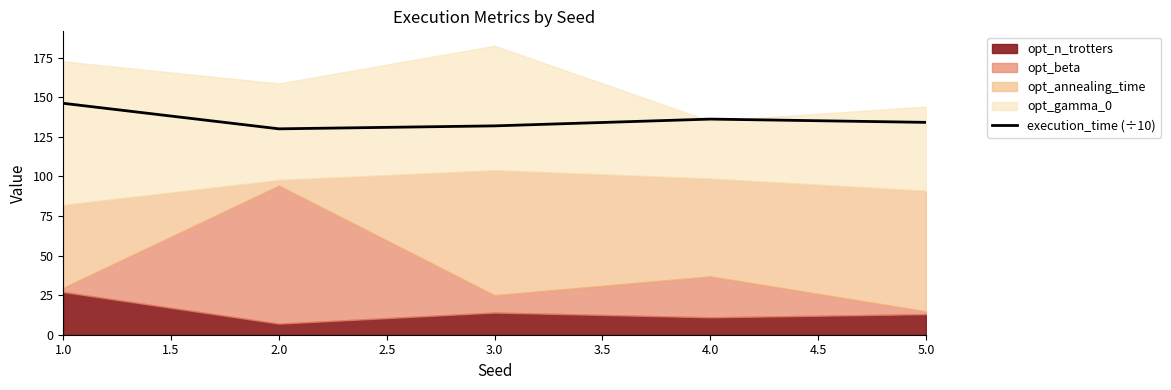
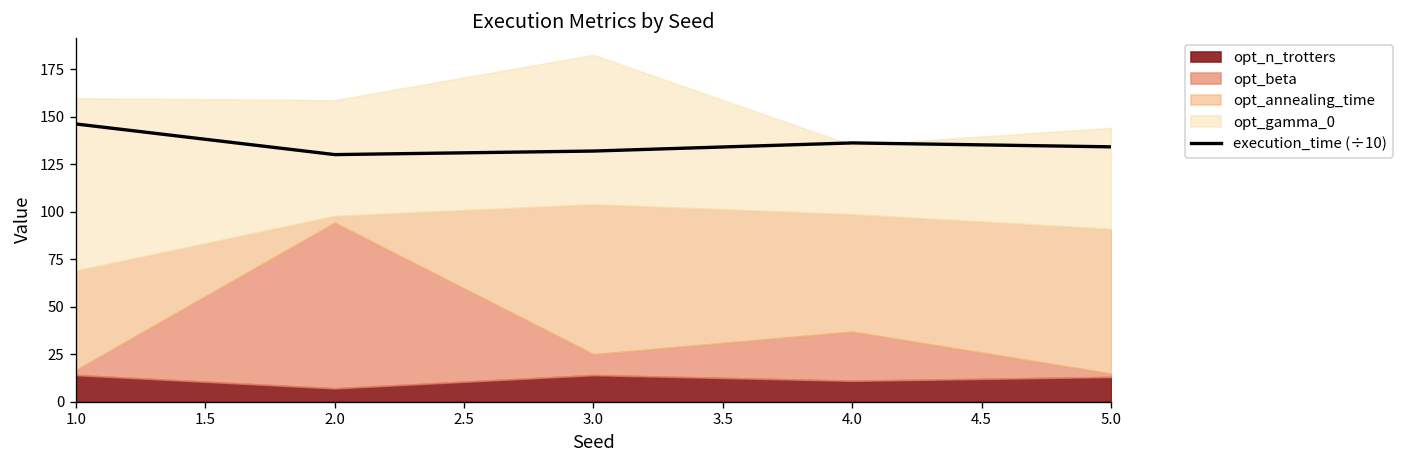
  {
    "opt_n_trotters": {
-     "1.0": 27,
+     "1.0": 14,
      "2.0": 7,
      "3.0": 14,
      "4.0": 11,
      "5.0": 13
    },
    "execution_time (÷10)": {
      "1.0": 146,
      "2.0": 130,
      "3.0": 132,
      "5.0": 134
    },
    "opt_gamma_0": {
      "1.0": 91,
      "2.0": 61,
      "3.0": 79,
      "5.0": 53
    }
  }
